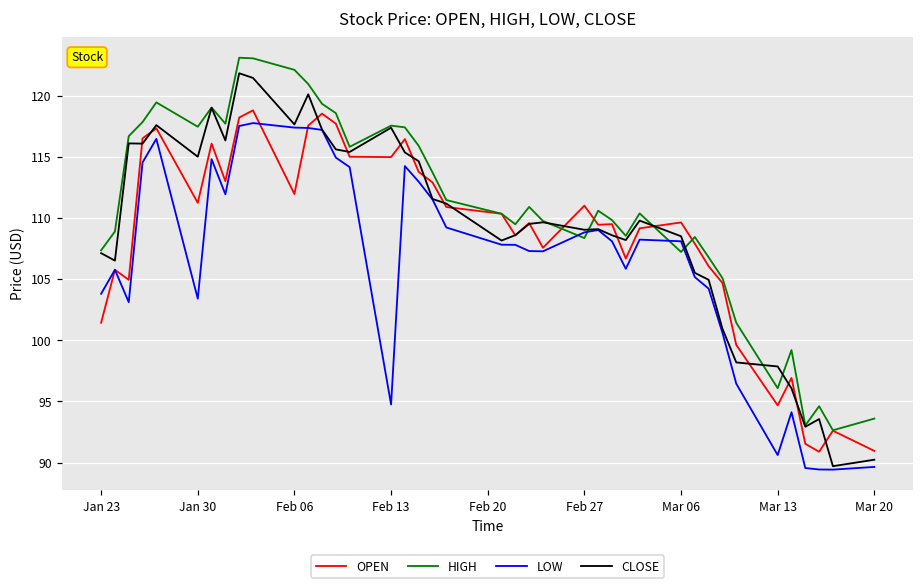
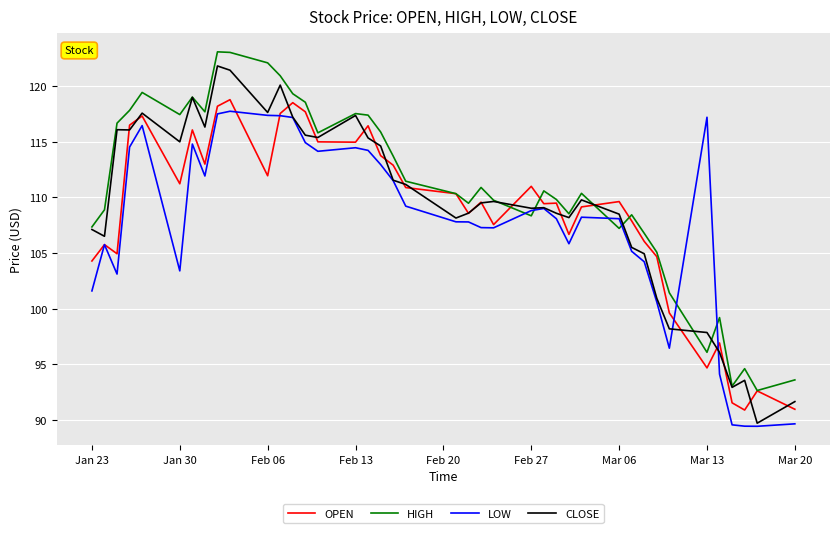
  {
    "OPEN": {
-     "Jan 23": 101.4,
+     "Jan 23": 104.3,
      "Jan 30": 111.2,
      "Feb 06": 112.0,
      "Feb 13": 115.0,
      "Feb 27": 111.0,
      "Mar 06": 109.6,
      "Mar 13": 94.7,
      "Mar 20": 91.0
    },
    "HIGH": {
      "Jan 23": 107.4,
      "Jan 30": 117.5,
      "Feb 06": 122.1,
      "Feb 27": 108.4,
      "Mar 06": 107.2,
      "Mar 13": 96.1,
      "Mar 20": 93.6
    },
    "LOW": {
-     "Jan 23": 103.8,
+     "Jan 23": 101.6,
      "Jan 30": 103.4,
      "Feb 06": 117.4,
-     "Feb 13": 94.8,
+     "Feb 13": 114.5,
      "Mar 06": 108.1,
-     "Mar 13": 90.6,
+     "Mar 13": 117.2,
      "Mar 20": 89.7
    },
    "CLOSE": {
      "Jan 23": 107.1,
      "Jan 30": 115.0,
      "Feb 06": 117.6,
      "Mar 06": 108.5,
      "Mar 13": 97.9,
-     "Mar 20": 90.2
+     "Mar 20": 91.7
    }
  }
